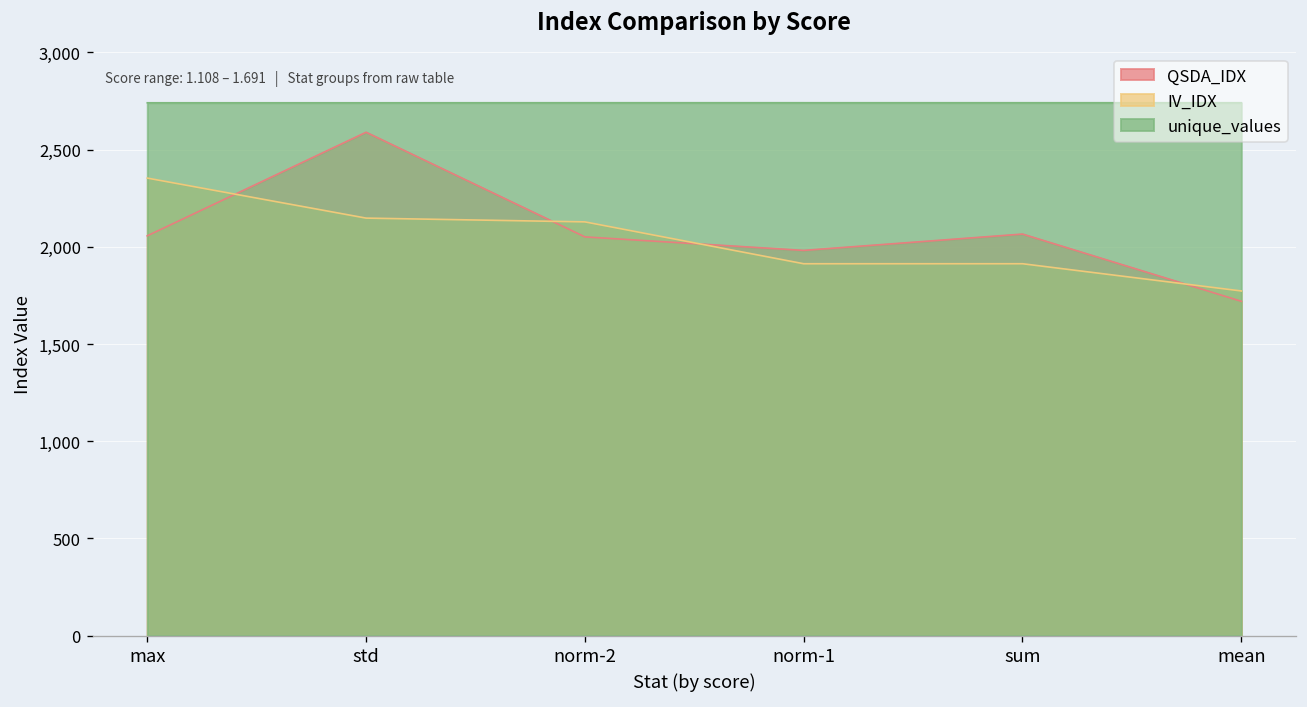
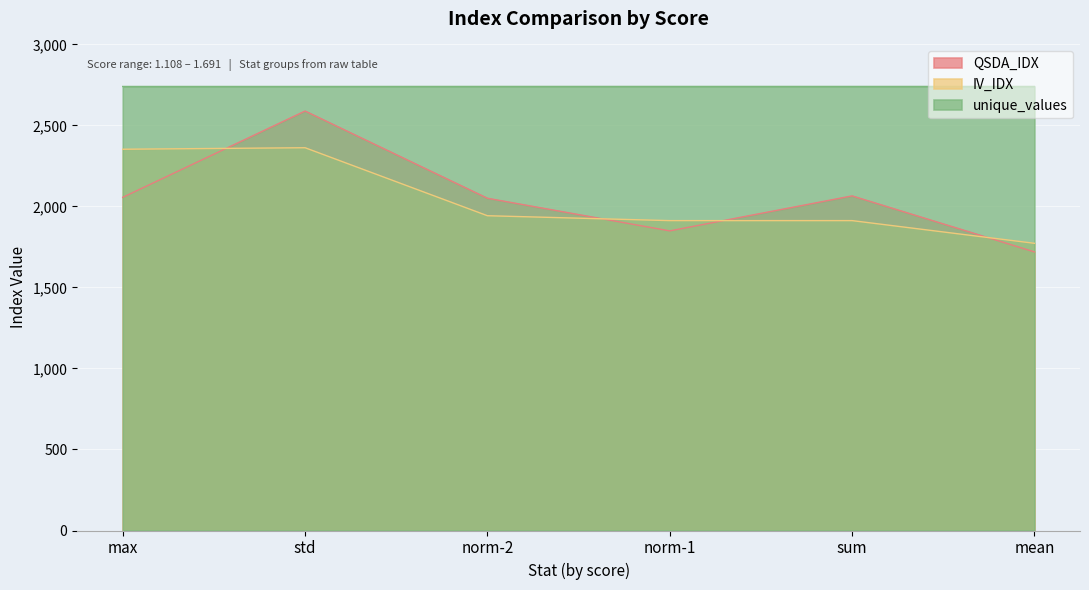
  {
    "QSDA_IDX": {
      "max": "2,060",
      "std": "2,590",
      "norm-2": "2,050",
-     "norm-1": "1,980",
+     "norm-1": "1,850",
      "sum": "2,070",
      "mean": "1,720"
    },
    "IV_IDX": {
      "max": "2,350",
-     "std": "2,150",
-     "norm-2": "2,130",
+     "std": "2,360",
+     "norm-2": "1,940",
      "norm-1": "1,910",
      "sum": "1,910",
      "mean": "1,770"
    },
    "unique_values": {
      "norm-2": "2,740",
      "norm-1": "2,740",
      "sum": "2,740"
    }
  }
